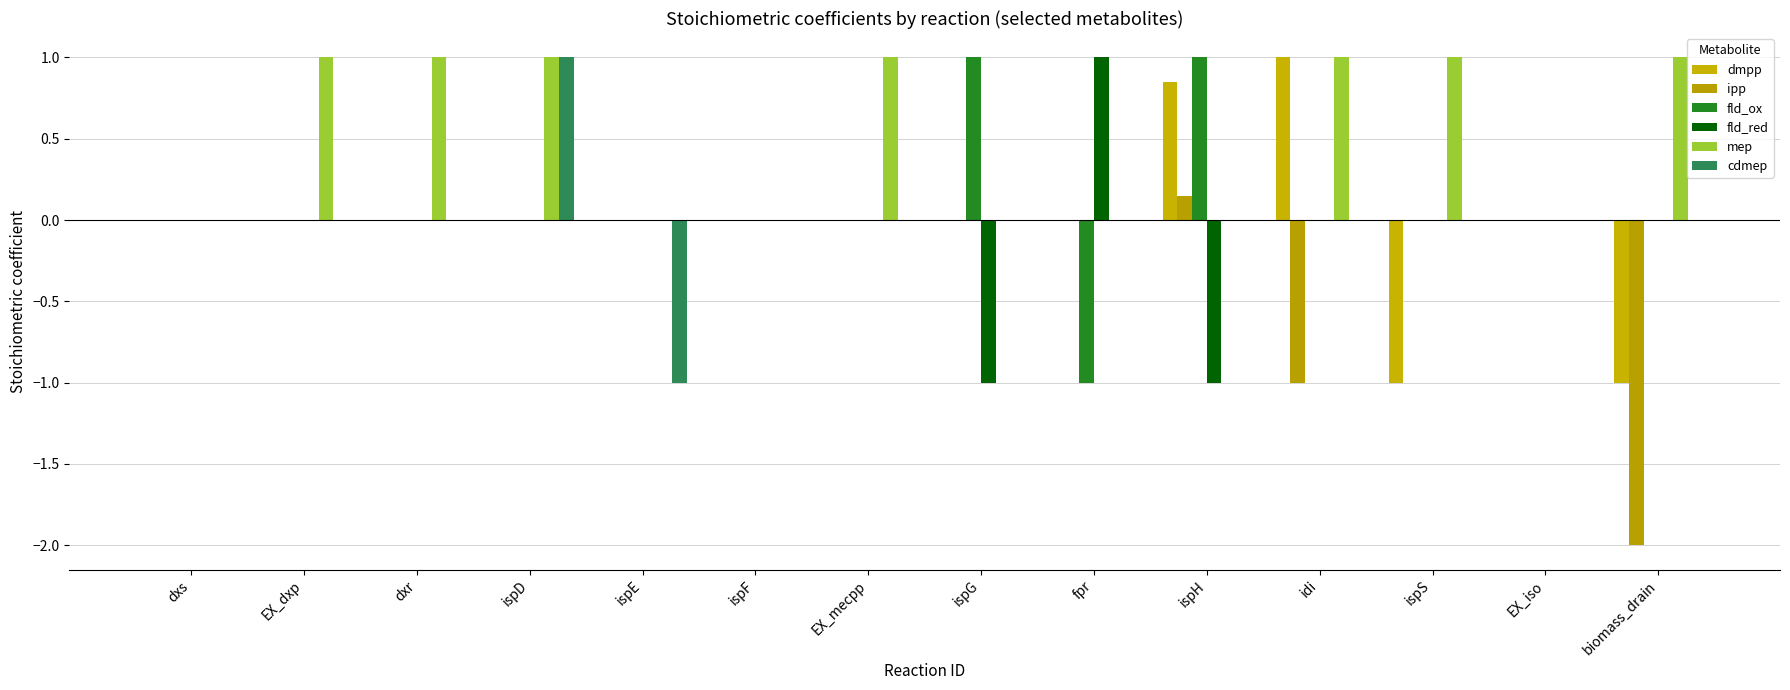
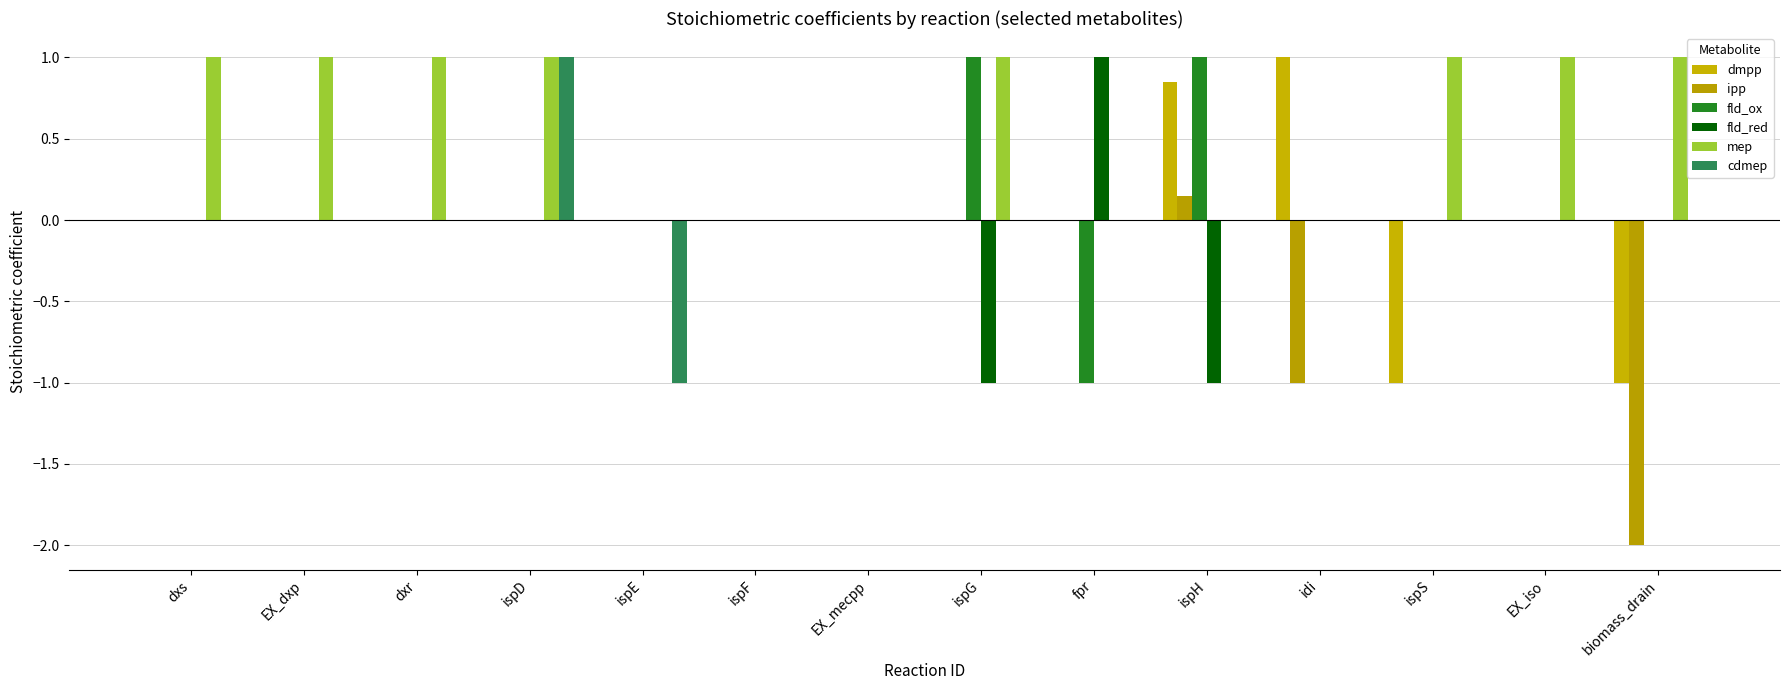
  {
    "fld_red": {
      "dxs": 0,
      "EX_dxp": 0,
      "dxr": 0,
      "ispD": 0,
      "ispE": 0,
      "ispF": 0,
      "EX_mecpp": 0,
      "ispG": -1,
      "fpr": 1,
      "ispH": -1,
      "idi": 0,
      "ispS": 0,
      "EX_iso": 0,
      "biomass_drain": 0
    },
    "mep": {
-     "dxs": 0,
+     "dxs": 1,
      "EX_dxp": 1,
      "dxr": 1,
      "ispD": 1,
      "ispE": 0,
      "ispF": 0,
-     "EX_mecpp": 1,
-     "ispG": 0,
+     "EX_mecpp": 0,
+     "ispG": 1,
      "fpr": 0,
      "ispH": 0,
-     "idi": 1,
+     "idi": 0,
      "ispS": 1,
-     "EX_iso": 0,
+     "EX_iso": 1,
      "biomass_drain": 1
    }
  }
